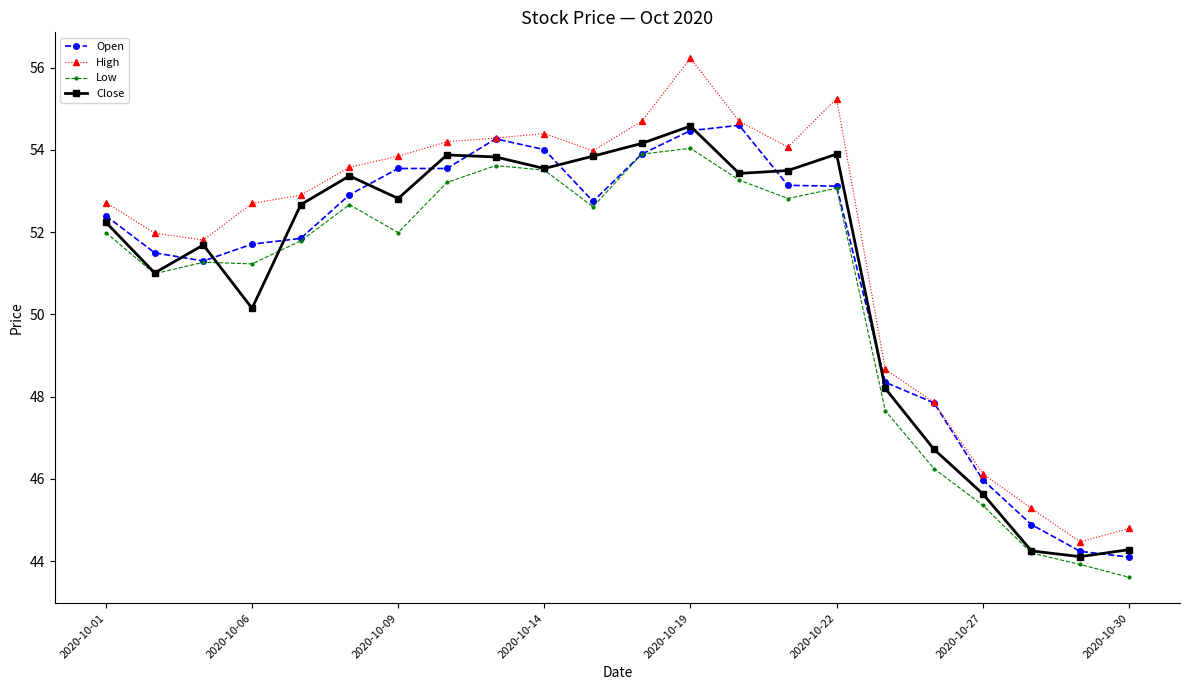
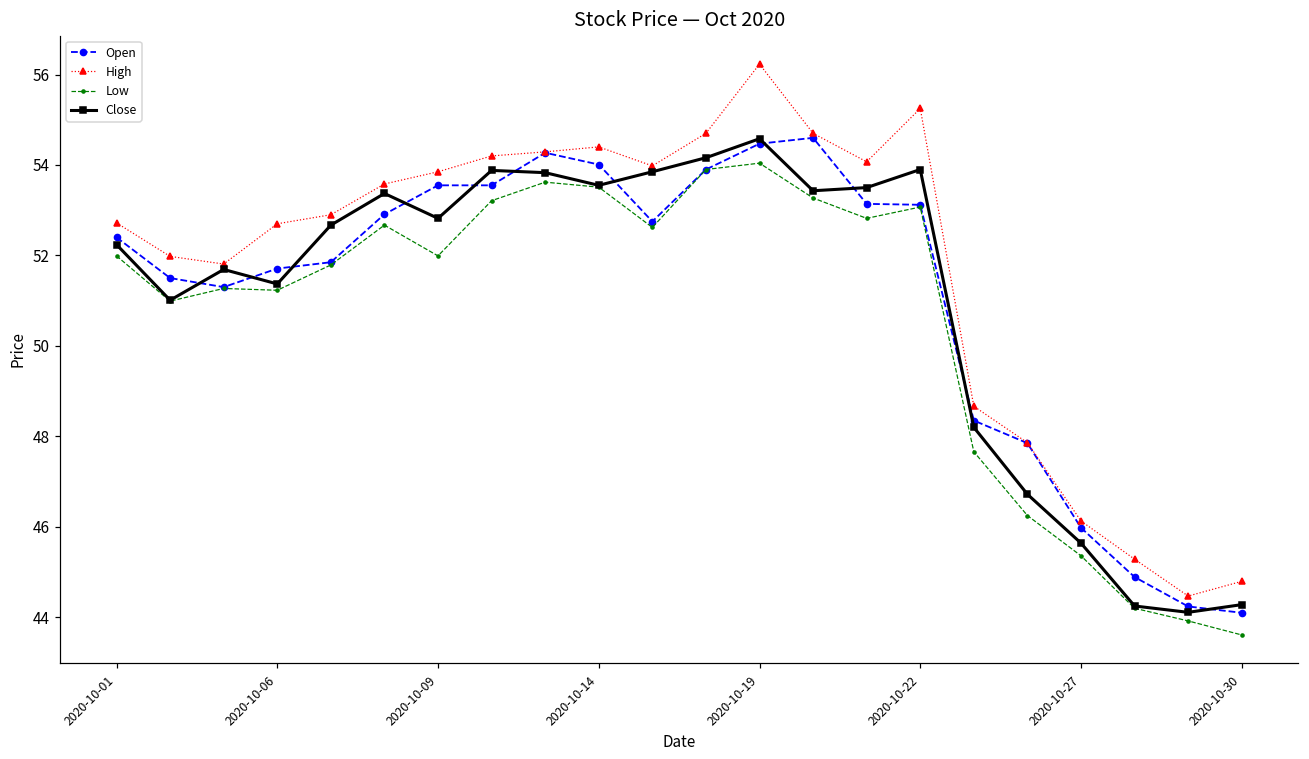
  {
    "Open": {
      "2020-10-01": 52.4,
      "2020-10-06": 51.7,
      "2020-10-09": 53.6,
      "2020-10-14": 54.0,
      "2020-10-19": 54.5,
      "2020-10-27": 46.0,
      "2020-10-30": 44.1
    },
    "High": {
      "2020-10-01": 52.7,
      "2020-10-06": 52.7,
      "2020-10-09": 53.9,
      "2020-10-14": 54.4,
      "2020-10-19": 56.2,
      "2020-10-22": 55.3,
      "2020-10-27": 46.1,
      "2020-10-30": 44.8
    },
    "Low": {
      "2020-10-01": 52.0,
      "2020-10-06": 51.2,
      "2020-10-09": 52.0,
      "2020-10-19": 54.0,
      "2020-10-27": 45.4,
      "2020-10-30": 43.6
    },
    "Close": {
      "2020-10-01": 52.2,
-     "2020-10-06": 50.2,
+     "2020-10-06": 51.4,
      "2020-10-09": 52.8,
      "2020-10-19": 54.6,
      "2020-10-22": 53.9,
      "2020-10-27": 45.6,
      "2020-10-30": 44.3
    }
  }
